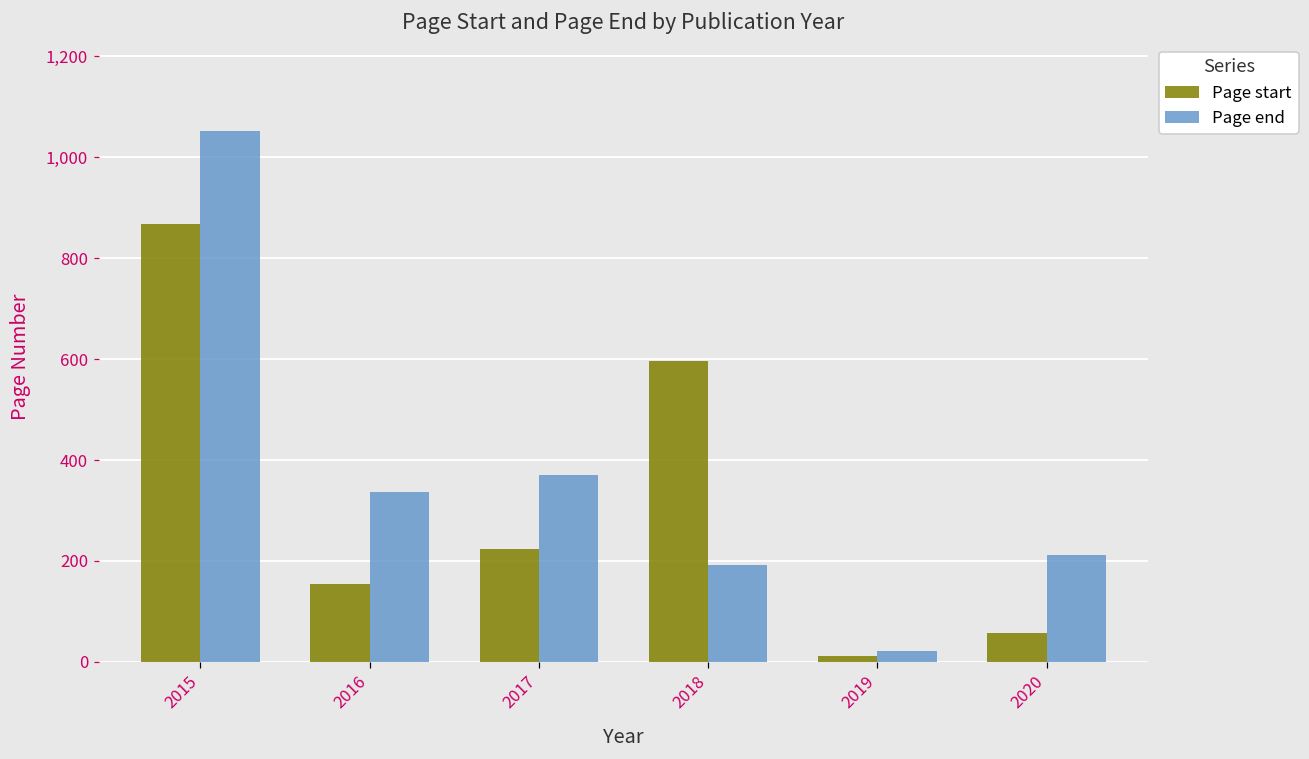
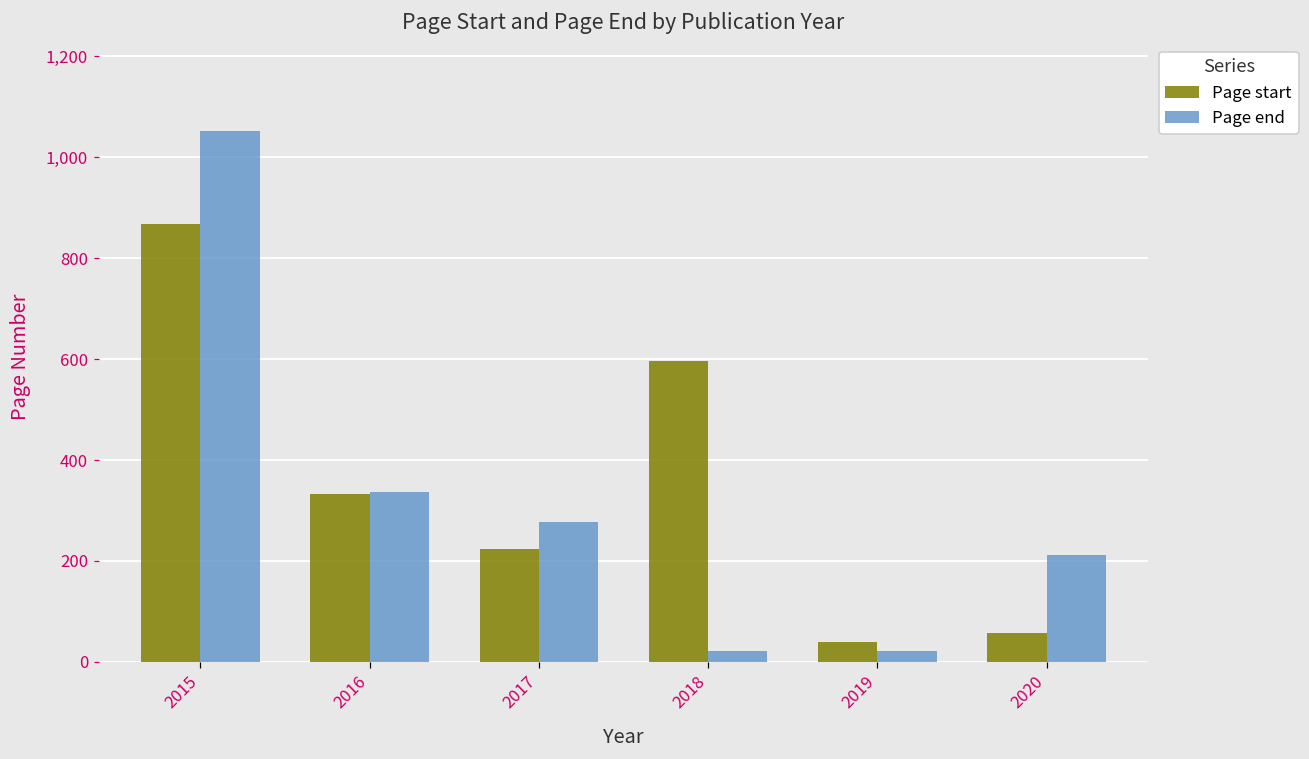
  {
    "Page start": {
      "2015": "870",
-     "2016": "160",
+     "2016": "330",
      "2017": "220",
      "2018": "600",
-     "2019": "10",
+     "2019": "40",
      "2020": "60"
    },
    "Page end": {
      "2015": "1,050",
      "2016": "340",
-     "2017": "370",
-     "2018": "190",
+     "2017": "280",
+     "2018": "20",
      "2019": "20",
      "2020": "210"
    }
  }
